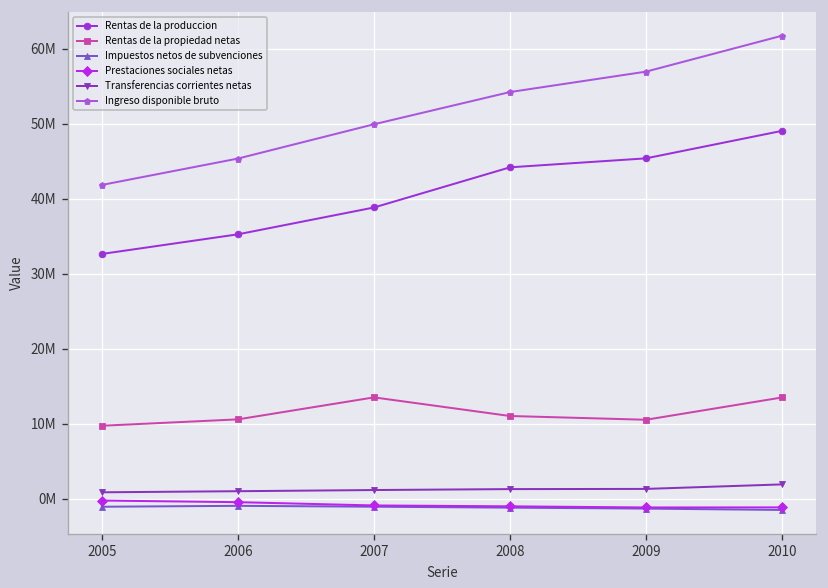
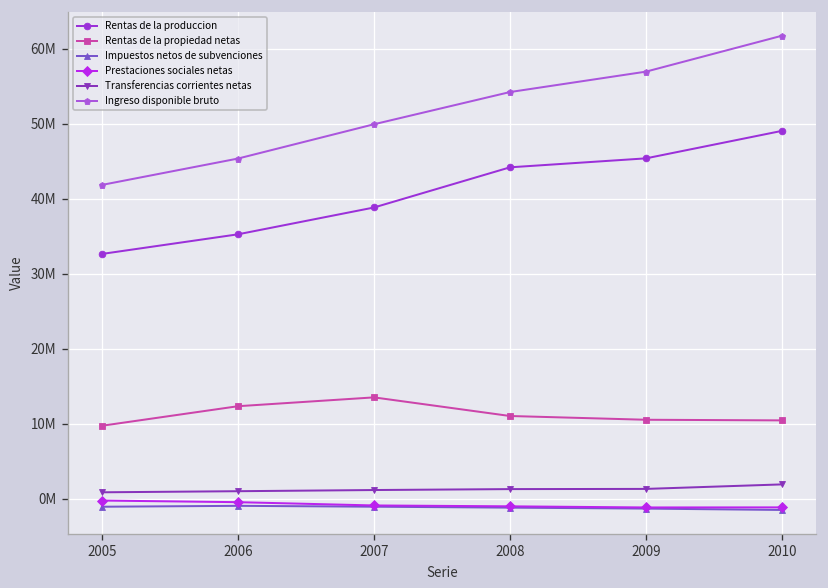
  {
    "Rentas de la propiedad netas": {
      "2005": 10000000,
-     "2006": 11000000,
+     "2006": 12000000,
      "2007": 14000000,
      "2008": 11000000,
      "2009": 11000000,
-     "2010": 13000000
+     "2010": 10000000
    }
  }
